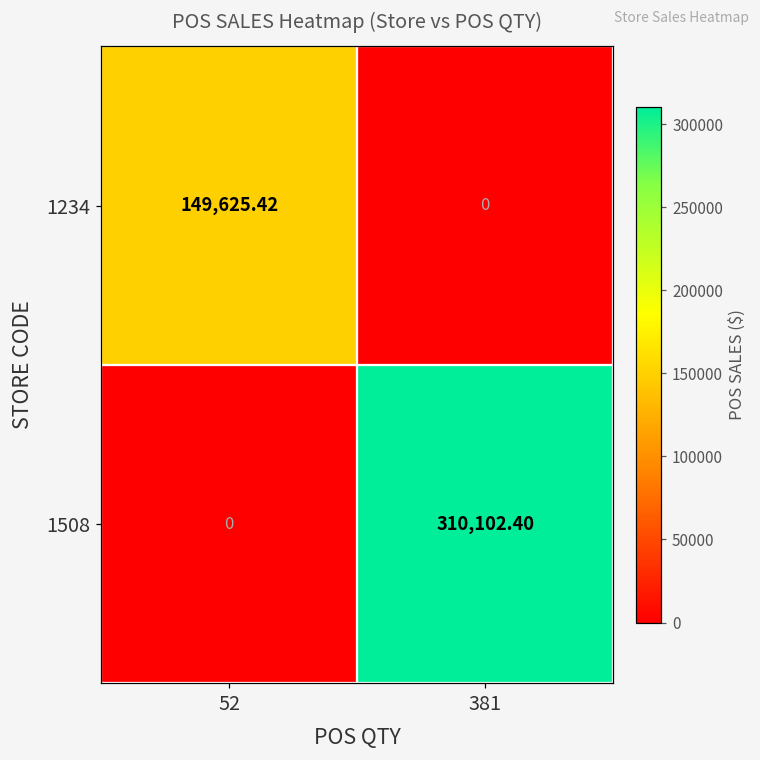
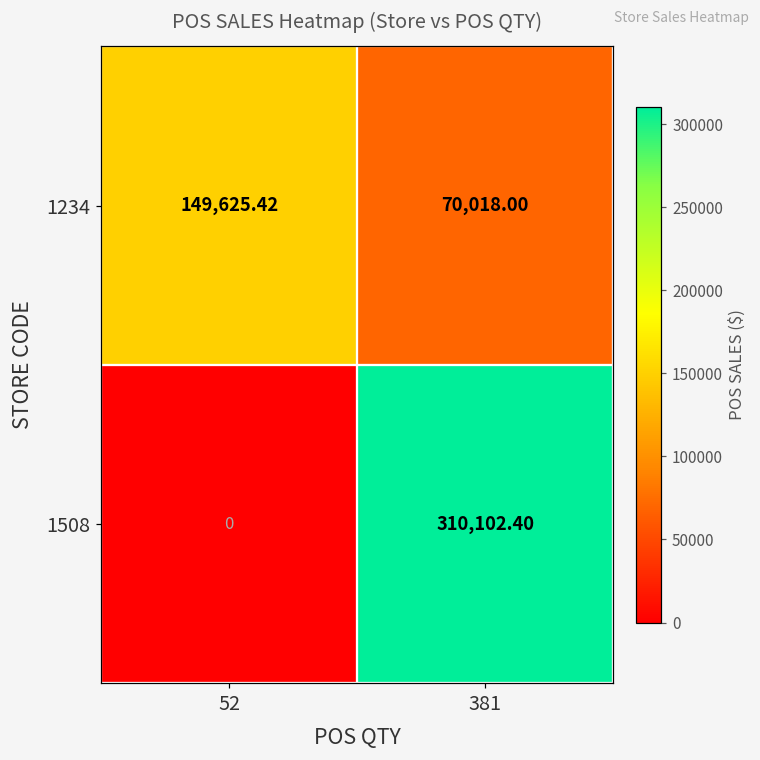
  {
    "1234": {
      "52": "149,625.42",
-     "381": "0"
+     "381": "70,018.00"
    },
    "1508": {
      "52": "0",
      "381": "310,102.40"
    }
  }
